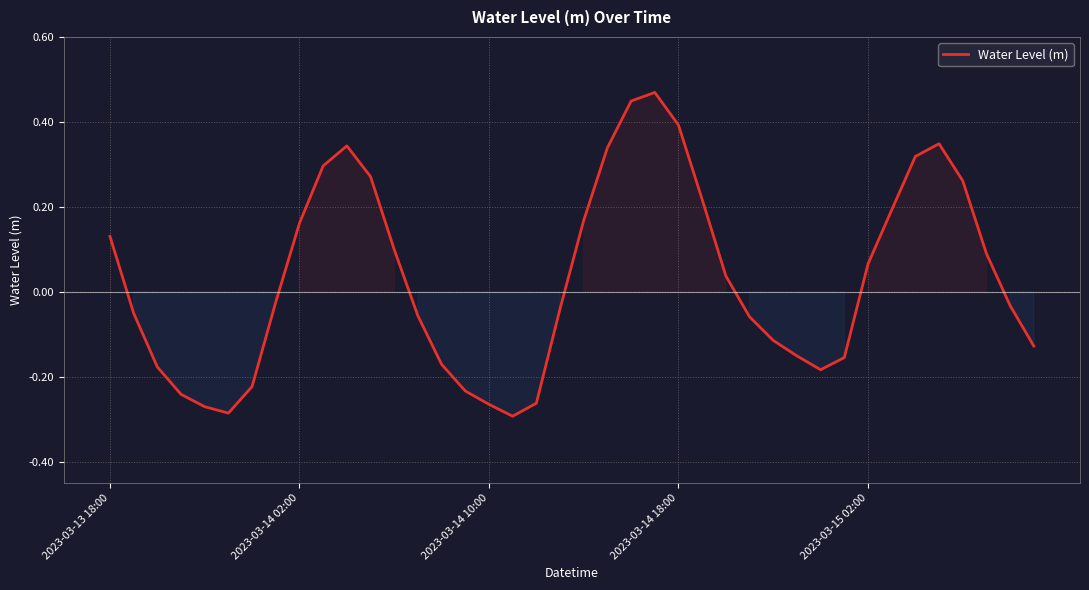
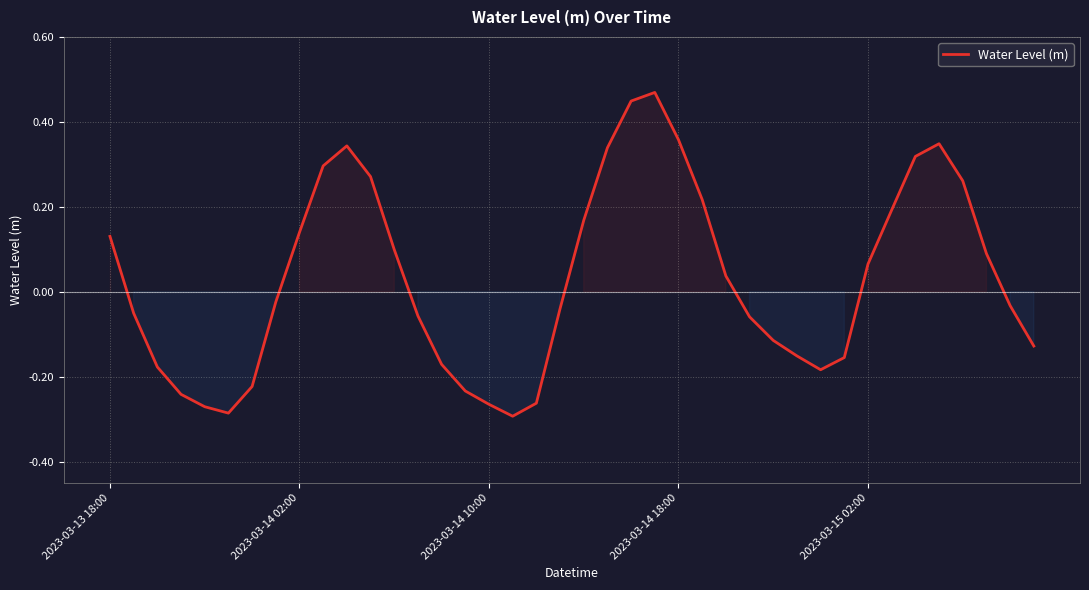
  {
    "2023-03-13 18:00": 0.13,
-   "2023-03-14 02:00": 0.16,
+   "2023-03-14 02:00": 0.14,
    "2023-03-14 10:00": -0.27,
-   "2023-03-14 18:00": 0.39,
+   "2023-03-14 18:00": 0.36,
    "2023-03-15 02:00": 0.07
  }
